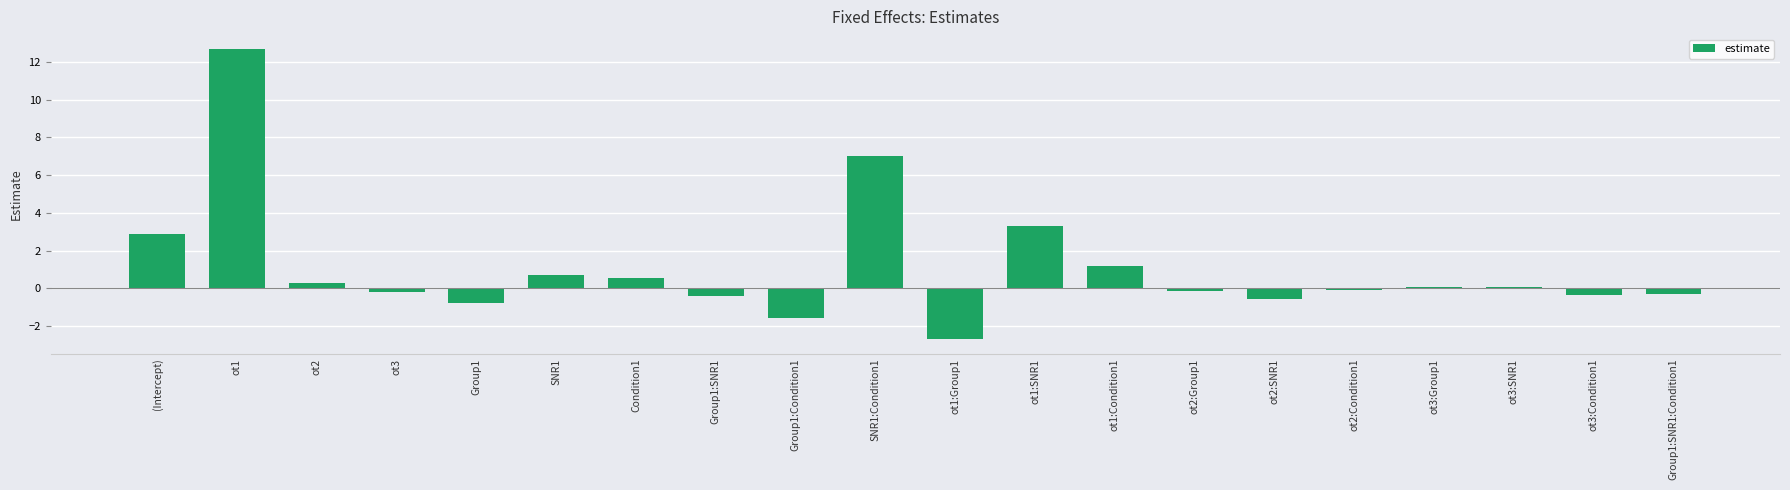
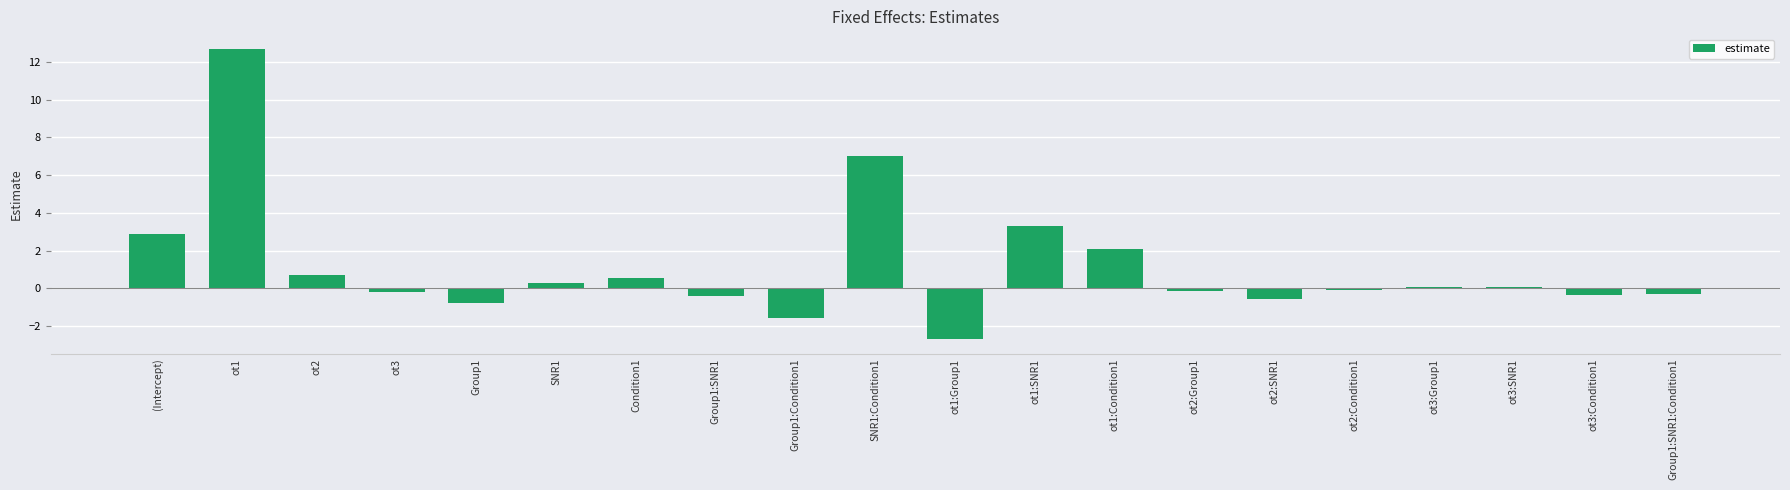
  {
    "(Intercept)": 2.9,
    "ot1": 12.7,
-   "ot2": 0.3,
+   "ot2": 0.7,
    "ot3": -0.2,
    "Group1": -0.8,
-   "SNR1": 0.7,
+   "SNR1": 0.3,
    "Condition1": 0.5,
    "Group1:SNR1": -0.4,
    "Group1:Condition1": -1.6,
    "SNR1:Condition1": 7.0,
    "ot1:Group1": -2.7,
    "ot1:SNR1": 3.3,
-   "ot1:Condition1": 1.2,
+   "ot1:Condition1": 2.1,
    "ot2:Group1": -0.2,
    "ot2:SNR1": -0.5,
    "ot3:Condition1": -0.4,
    "Group1:SNR1:Condition1": -0.3
  }
